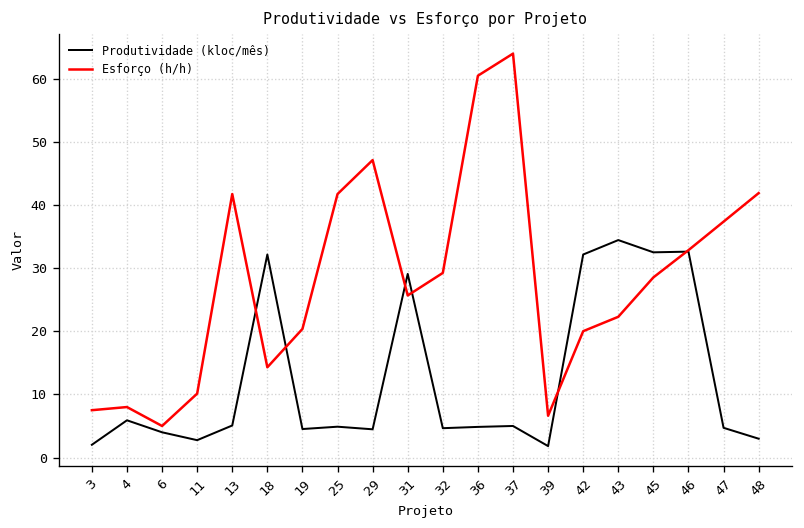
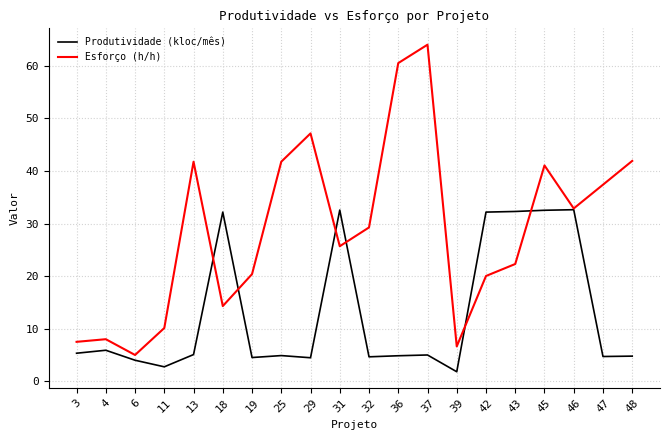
  {
    "Produtividade (kloc/mês)": {
-     "3": 2,
+     "3": 5,
      "4": 6,
      "6": 4,
      "11": 3,
      "13": 5,
      "18": 32,
      "19": 5,
      "25": 5,
      "29": 4,
-     "31": 29,
+     "31": 33,
      "32": 5,
      "36": 5,
      "37": 5,
      "39": 2,
      "42": 32,
-     "43": 34,
+     "43": 32,
      "45": 33,
      "47": 5,
-     "48": 3
+     "48": 5
    },
    "Esforço (h/h)": {
      "3": 8,
      "4": 8,
      "6": 5,
      "11": 10,
      "13": 42,
      "18": 14,
      "19": 20,
      "25": 42,
      "29": 47,
      "31": 26,
      "32": 29,
      "36": 61,
      "37": 64,
      "39": 7,
      "42": 20,
      "43": 22,
-     "45": 29,
+     "45": 41,
      "47": 37,
      "48": 42
    }
  }
